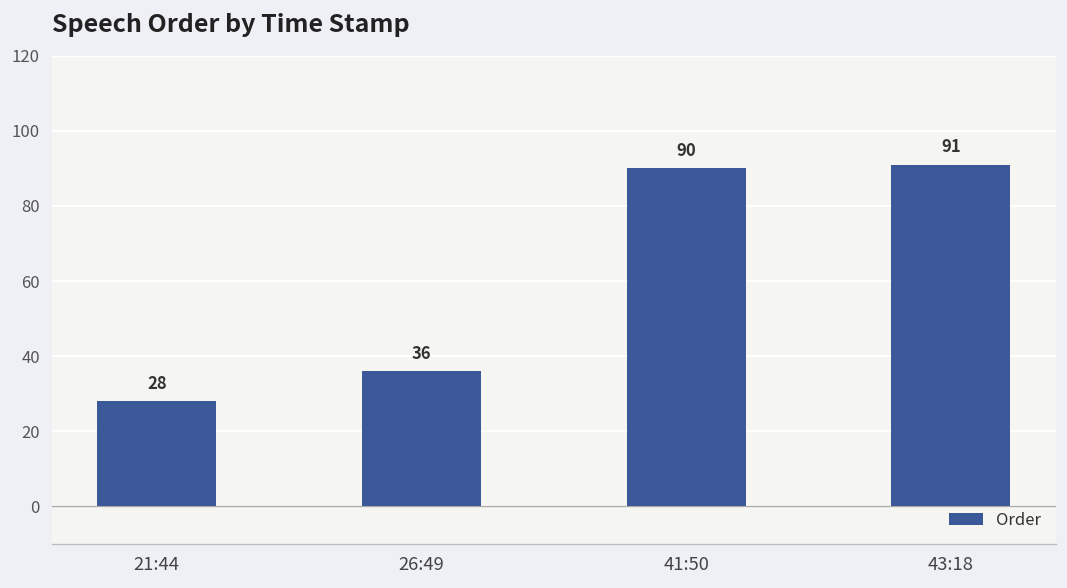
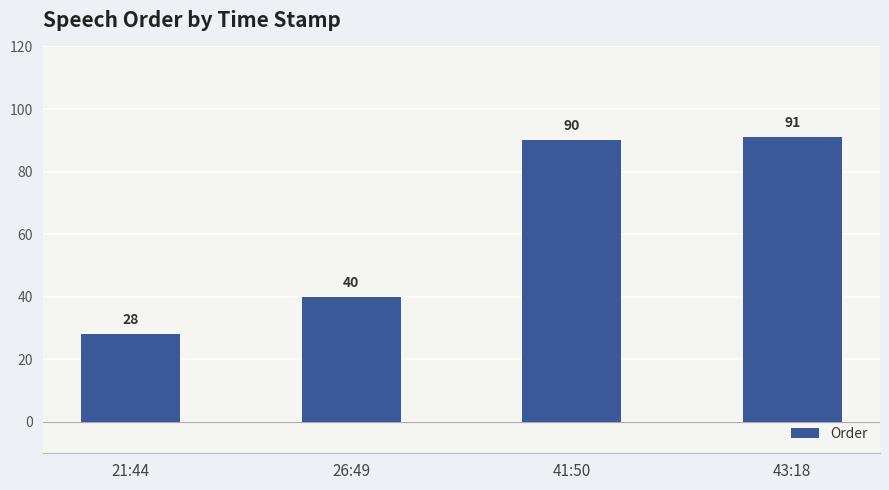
  {
    "21:44": 28,
-   "26:49": 36,
+   "26:49": 40,
    "41:50": 90,
    "43:18": 91
  }
